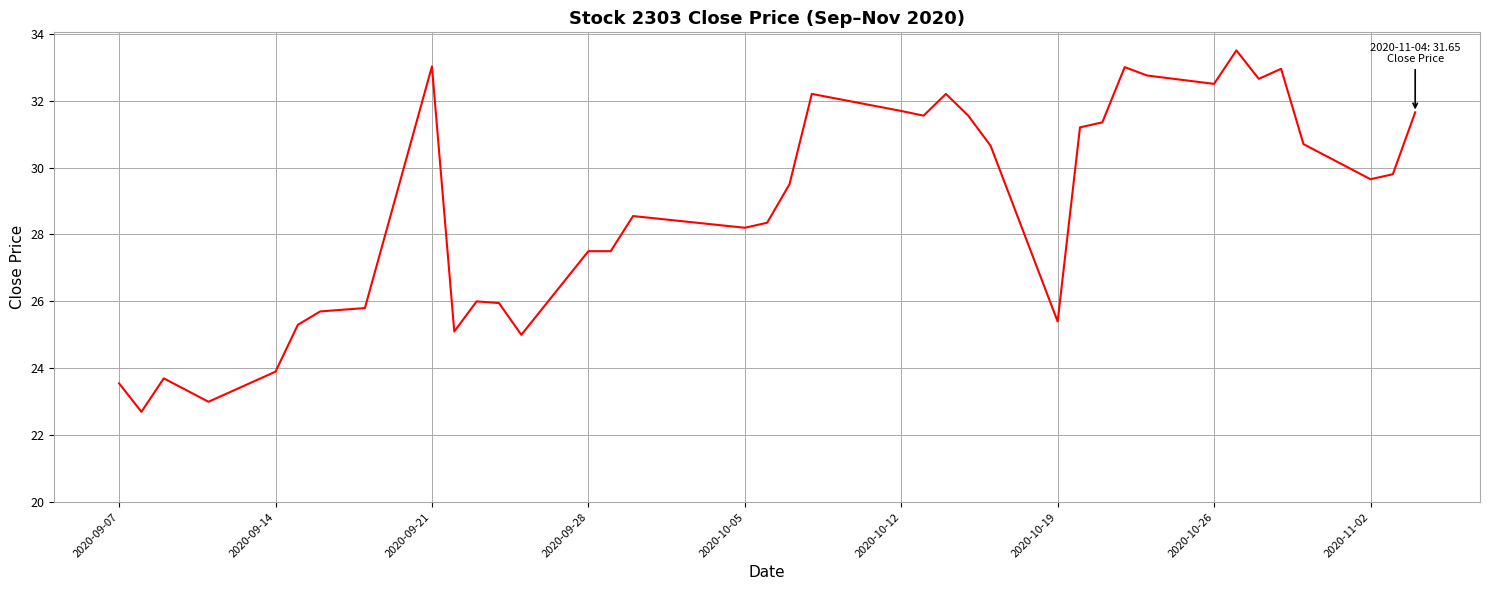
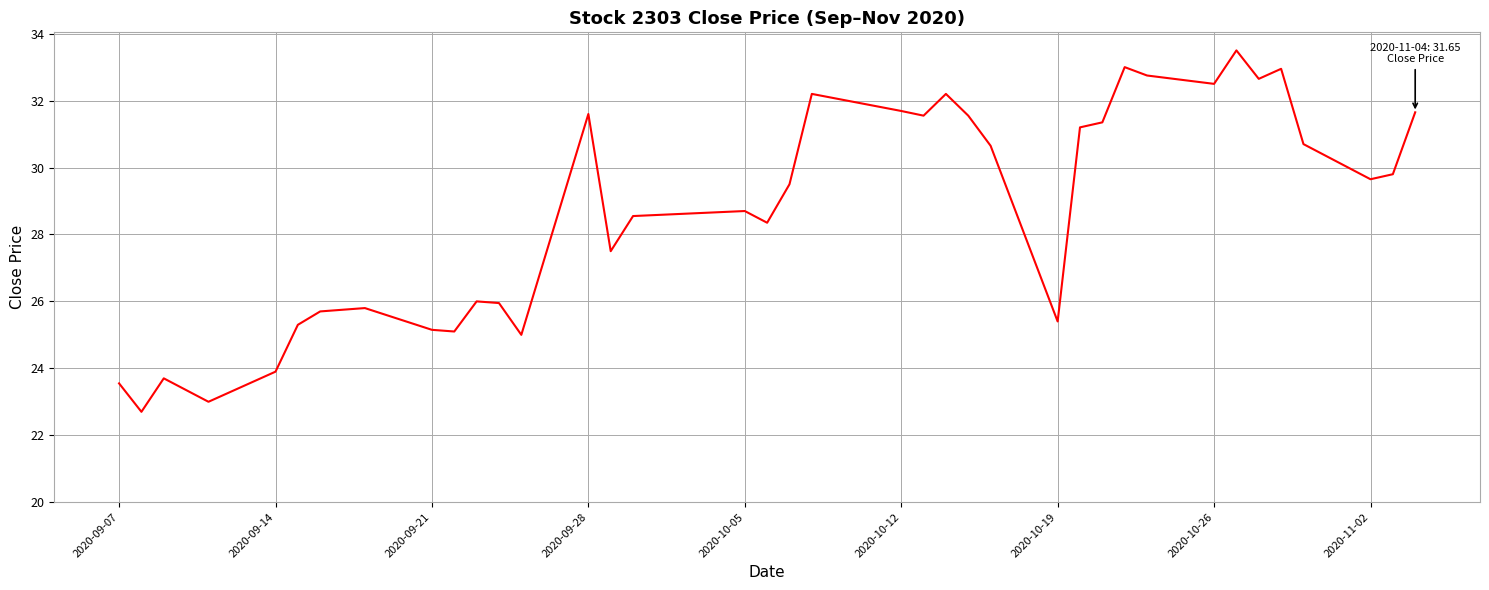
  {
    "2020-09-07": 23.6,
    "2020-09-14": 23.9,
-   "2020-09-21": 33.0,
-   "2020-09-28": 27.5,
-   "2020-10-05": 28.2,
+   "2020-09-21": 25.2,
+   "2020-09-28": 31.6,
+   "2020-10-05": 28.7,
    "2020-10-12": 31.7,
    "2020-10-19": 25.4,
    "2020-10-26": 32.5,
    "2020-11-02": 29.7
  }
